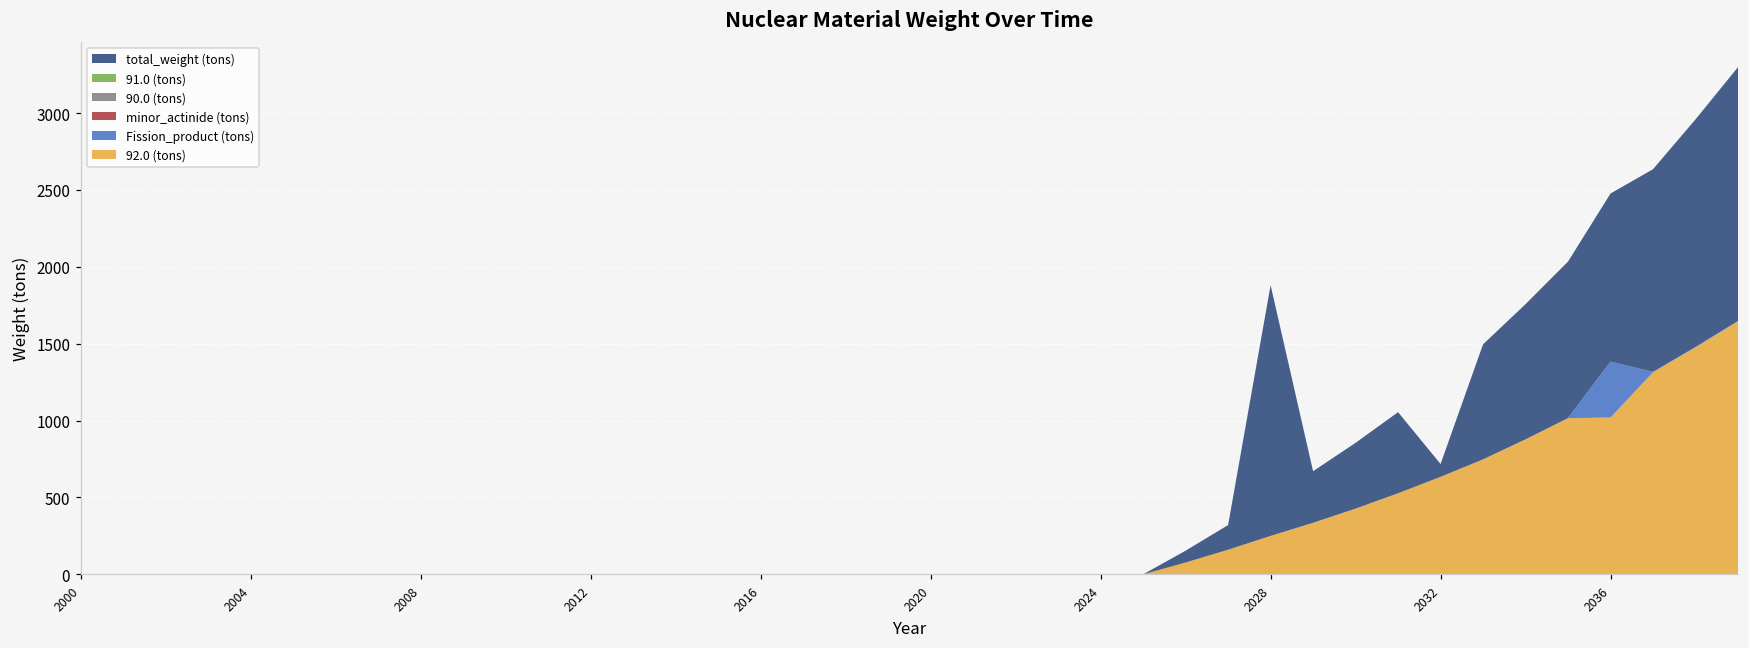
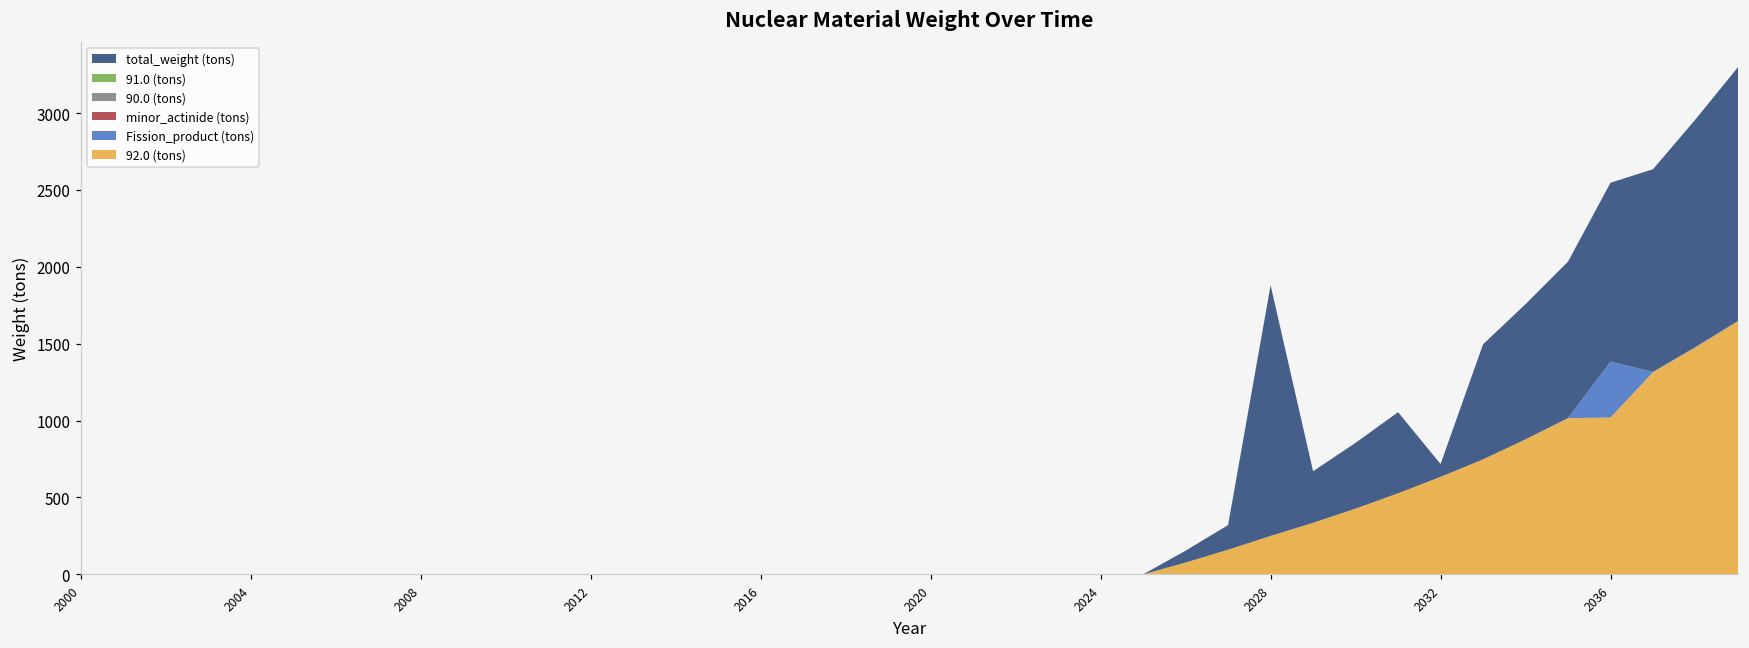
  {
    "92.0 (tons)": {
      "2036": 1020
    },
    "91.0 (tons)": {
      "2036": 360
    },
    "total_weight (tons)": {
      "2028": 1630,
      "2032": 80,
-     "2036": 1090
+     "2036": 1160
    }
  }
